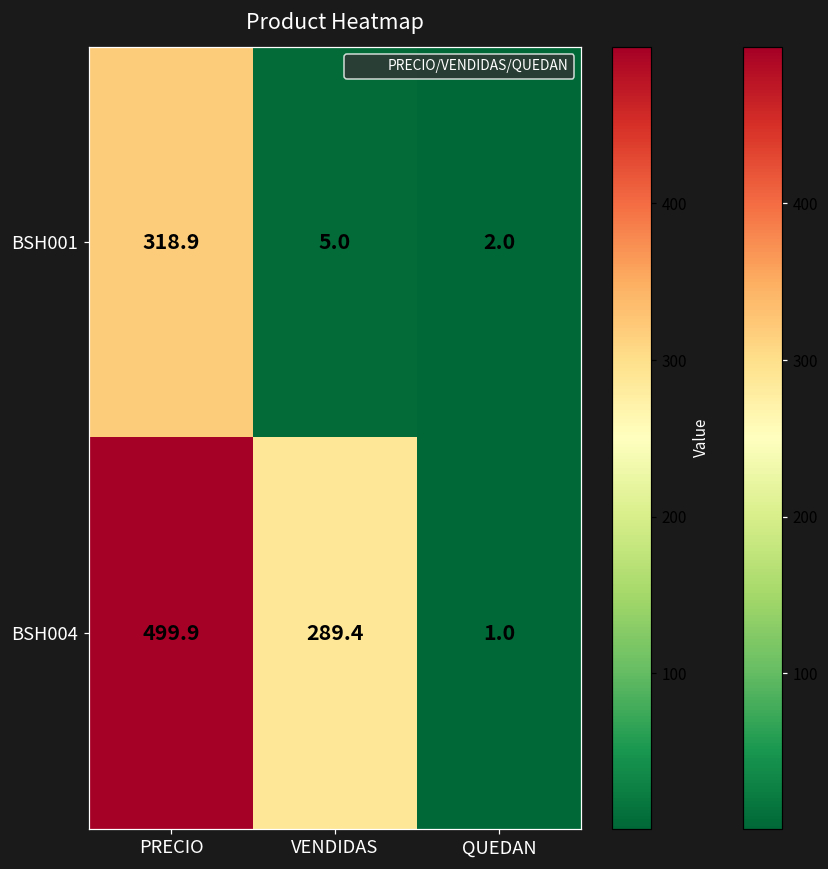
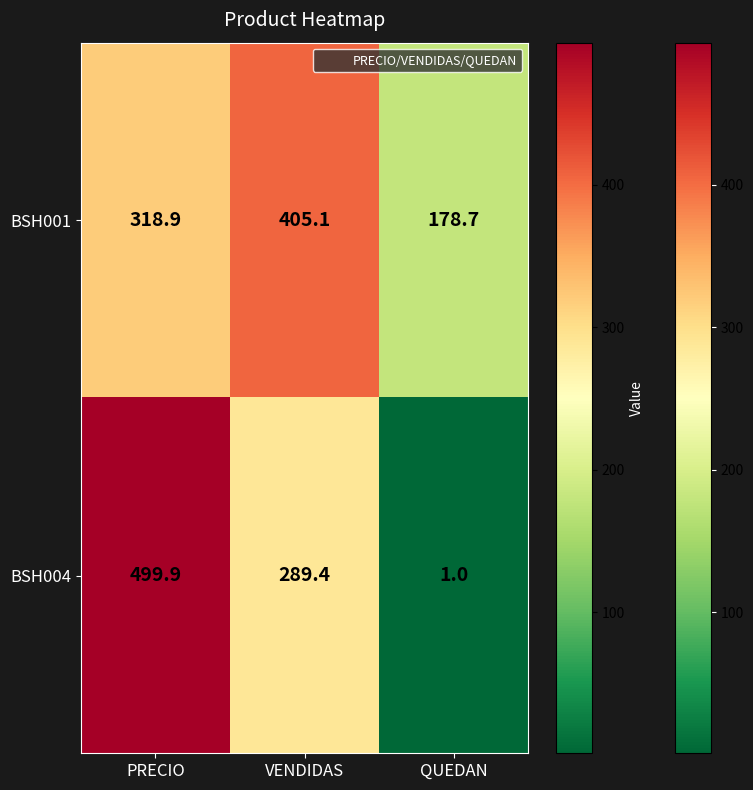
  {
    "BSH001": {
      "PRECIO": 318.9,
-     "VENDIDAS": 5.0,
-     "QUEDAN": 2.0
+     "VENDIDAS": 405.1,
+     "QUEDAN": 178.7
    },
    "BSH004": {
      "PRECIO": 499.9,
      "VENDIDAS": 289.4,
      "QUEDAN": 1.0
    }
  }
